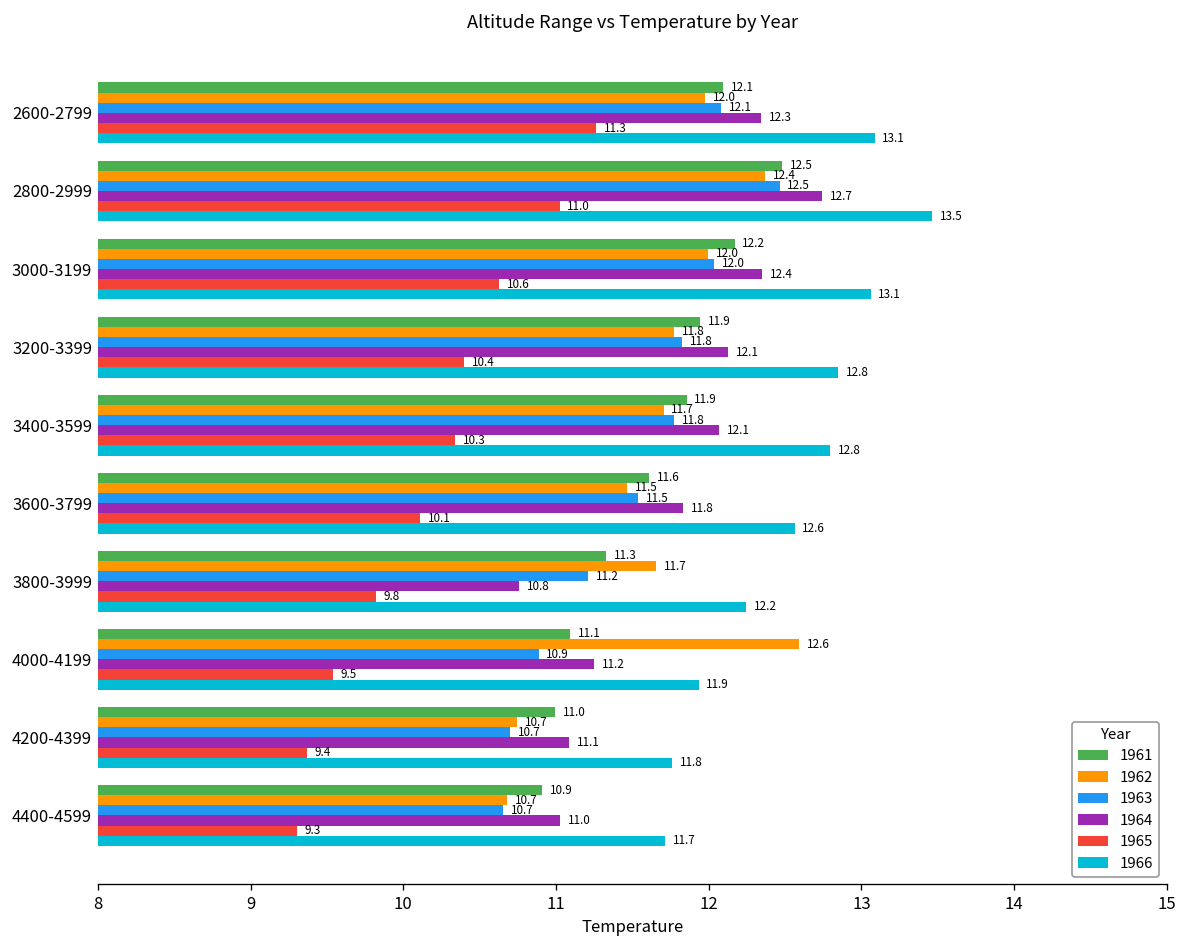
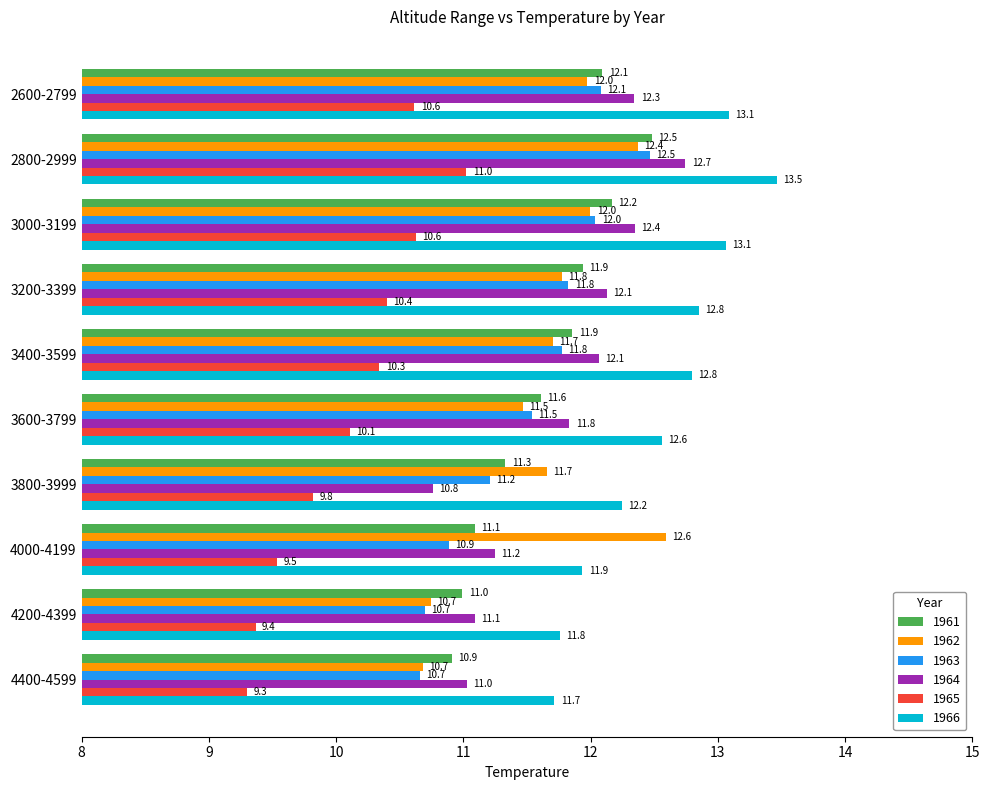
  {
    "1961": {
      "2600-2799": 12.1,
      "2800-2999": 12.5,
      "3000-3199": 12.2,
      "3200-3399": 11.9,
      "3400-3599": 11.9,
      "3600-3799": 11.6,
      "3800-3999": 11.3,
      "4000-4199": 11.1,
      "4200-4399": 11.0,
      "4400-4599": 10.9
    },
    "1962": {
      "2600-2799": 12.0,
      "2800-2999": 12.4,
      "3400-3599": 11.7,
      "3800-3999": 11.7,
      "4000-4199": 12.6,
      "4200-4399": 10.7,
      "4400-4599": 10.7
    },
    "1964": {
      "2600-2799": 12.3,
      "2800-2999": 12.7,
      "3000-3199": 12.4,
      "3200-3399": 12.1,
      "3400-3599": 12.1,
      "3600-3799": 11.8,
      "3800-3999": 10.8,
      "4000-4199": 11.2,
      "4200-4399": 11.1,
      "4400-4599": 11.0
    },
    "1965": {
-     "2600-2799": 11.3,
+     "2600-2799": 10.6,
      "2800-2999": 11.0,
      "3000-3199": 10.6,
      "3200-3399": 10.4,
      "3400-3599": 10.3,
      "3600-3799": 10.1,
      "3800-3999": 9.8,
      "4000-4199": 9.5,
      "4200-4399": 9.4,
      "4400-4599": 9.3
    }
  }
